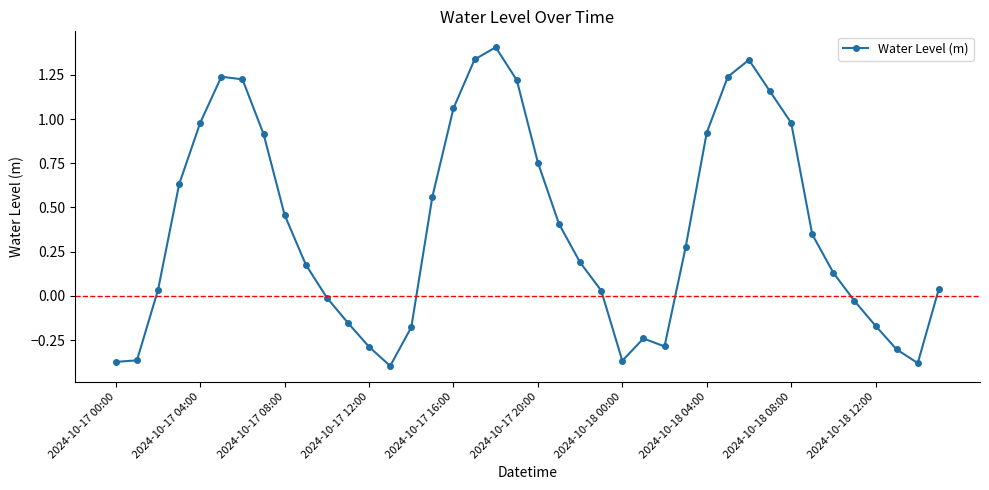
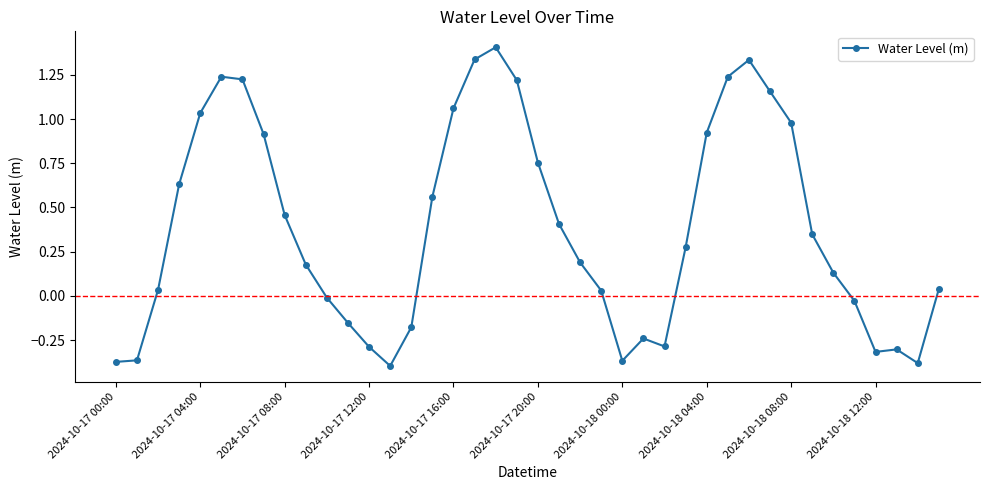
  {
    "2024-10-17 00:00": -0.37,
-   "2024-10-17 04:00": 0.98,
+   "2024-10-17 04:00": 1.03,
    "2024-10-17 08:00": 0.46,
    "2024-10-17 12:00": -0.29,
    "2024-10-17 16:00": 1.06,
    "2024-10-17 20:00": 0.75,
    "2024-10-18 00:00": -0.37,
    "2024-10-18 04:00": 0.92,
    "2024-10-18 08:00": 0.98,
-   "2024-10-18 12:00": -0.17
+   "2024-10-18 12:00": -0.32
  }
